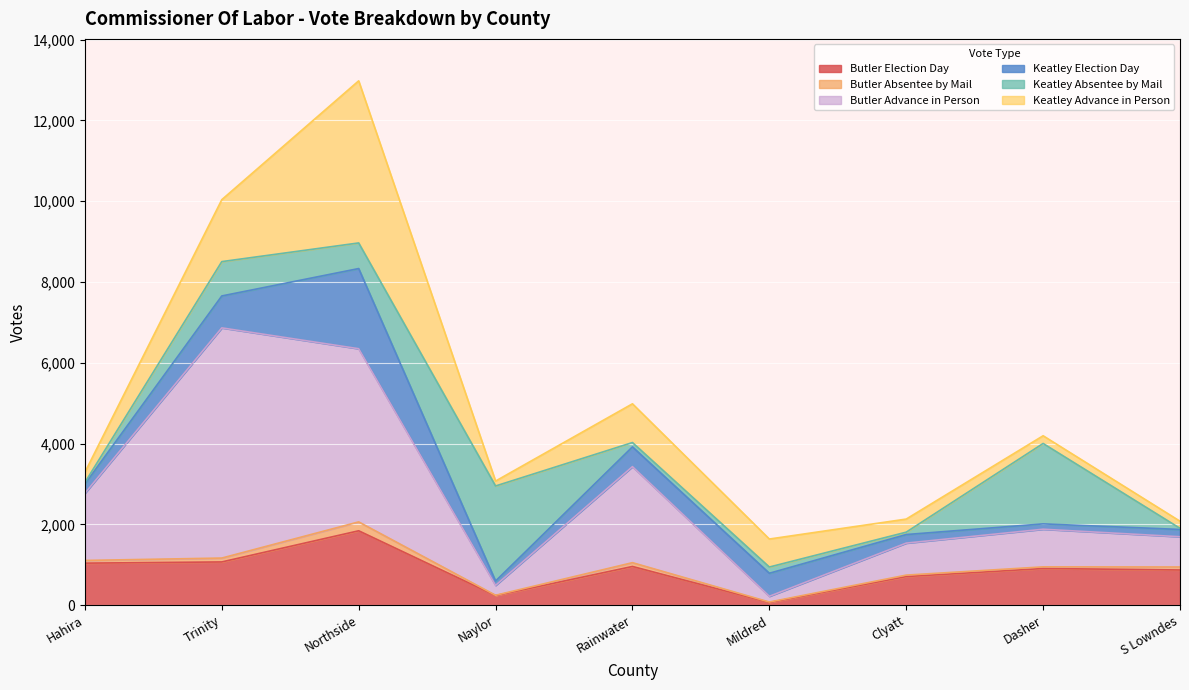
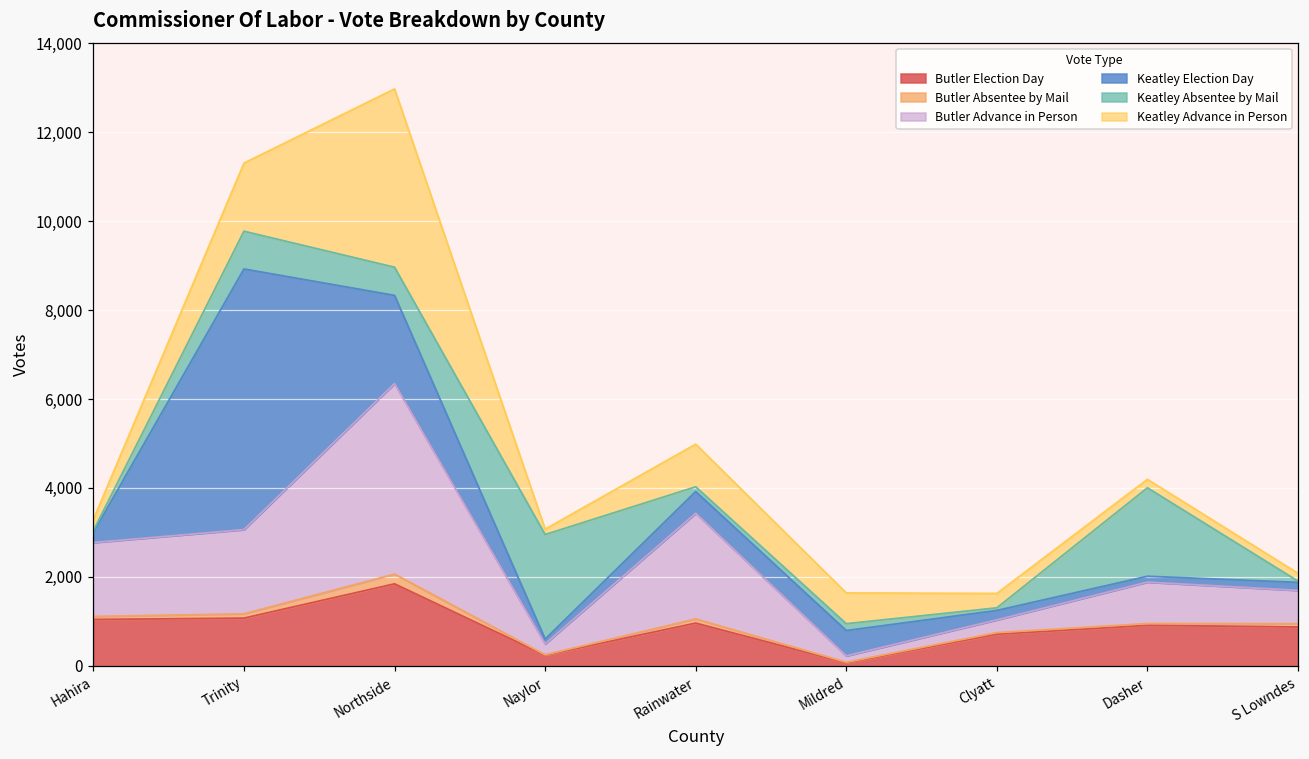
  {
    "Butler Election Day": {
      "Hahira": "1,000",
      "Trinity": "1,100",
      "Northside": "1,800",
      "Rainwater": "1,000",
      "S Lowndes": "900"
    },
    "Butler Advance in Person": {
      "Hahira": "1,700",
-     "Trinity": "5,700",
+     "Trinity": "1,900",
      "Northside": "4,300",
      "Naylor": "200",
      "Rainwater": "2,400",
      "Mildred": "100",
-     "Clyatt": "800",
+     "Clyatt": "300",
      "Dasher": "900",
      "S Lowndes": "700"
    },
    "Keatley Election Day": {
-     "Trinity": "800",
+     "Trinity": "5,900",
      "Northside": "2,000",
      "Naylor": "100",
      "Rainwater": "500",
      "Mildred": "600",
      "Dasher": "100"
    },
    "Keatley Absentee by Mail": {
      "Trinity": "900",
      "Northside": "600",
      "Naylor": "2,400",
      "Rainwater": "100",
      "Mildred": "200",
      "Dasher": "2,000"
    }
  }
